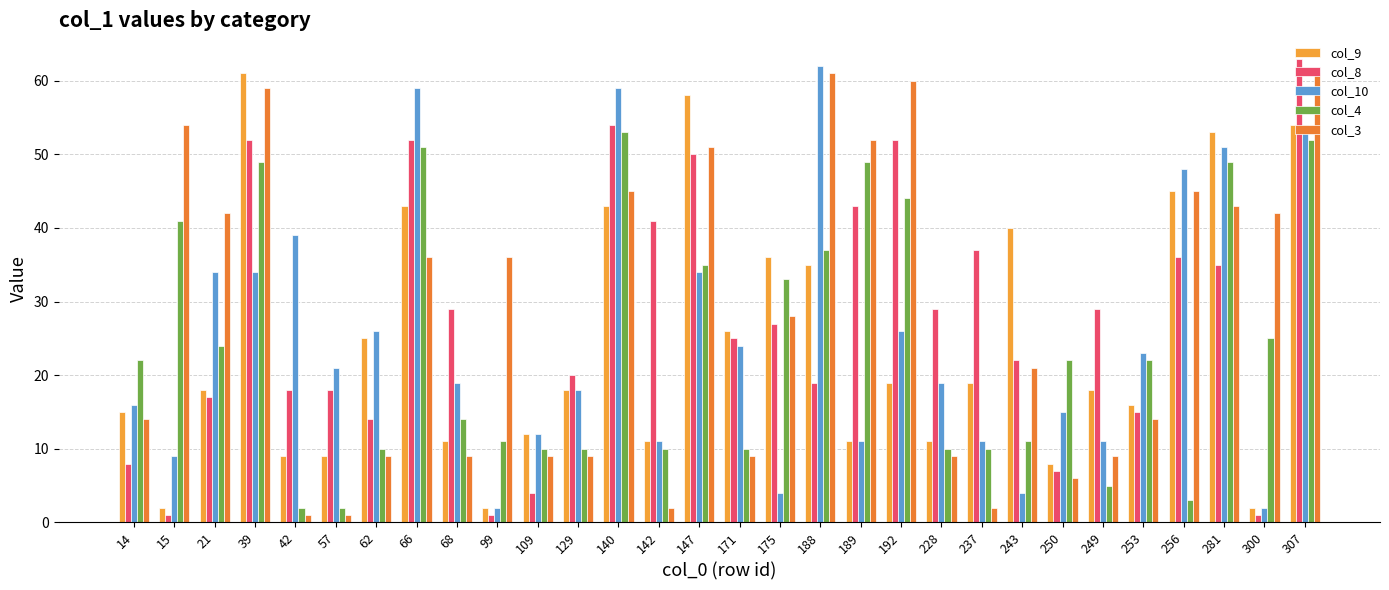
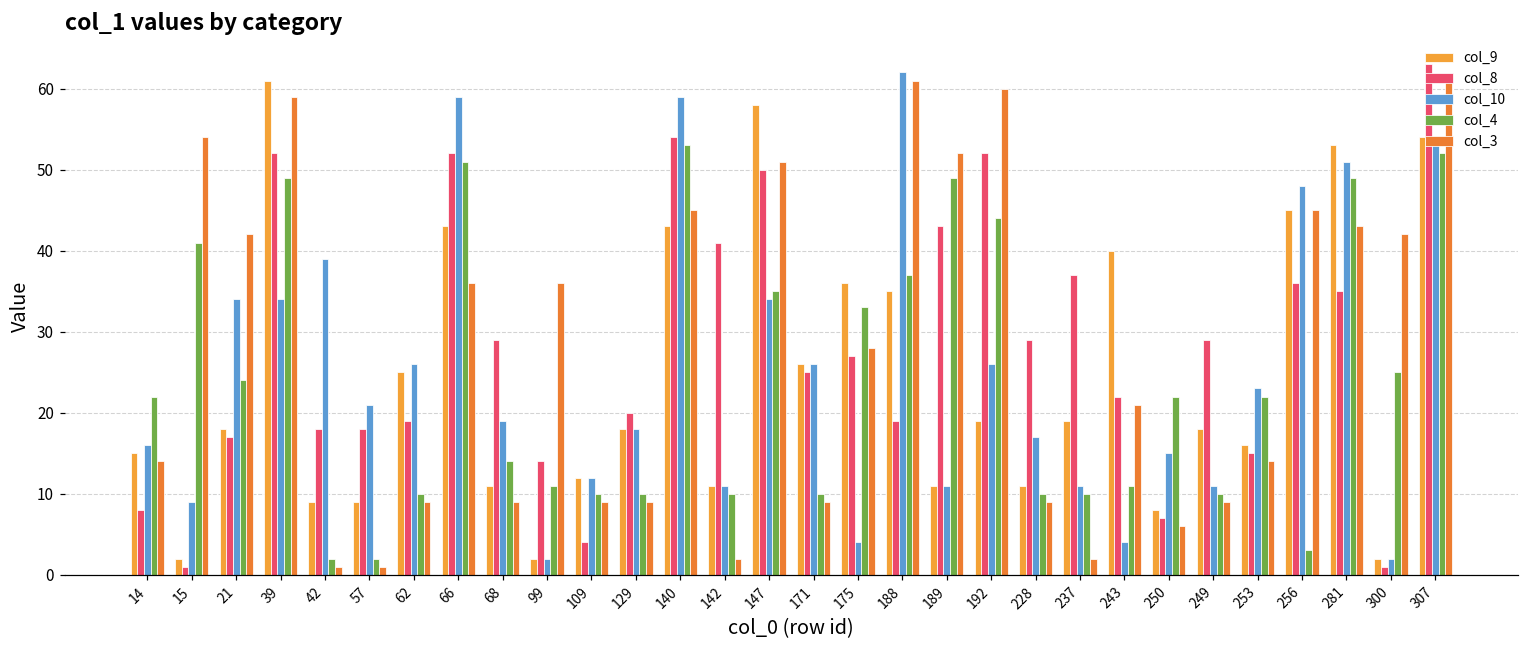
  {
    "col_8": {
      "14": 8,
      "15": 1,
      "21": 17,
      "39": 52,
      "42": 18,
      "57": 18,
-     "62": 14,
+     "62": 19,
      "66": 52,
      "68": 29,
-     "99": 1,
+     "99": 14,
      "109": 4,
      "129": 20,
      "140": 54,
      "142": 41,
      "147": 50,
      "171": 25,
      "175": 27,
      "188": 19,
      "189": 43,
      "192": 52,
      "228": 29,
      "237": 37,
      "243": 22,
      "250": 7,
      "249": 29,
      "253": 15,
      "256": 36,
      "281": 35,
      "300": 1,
      "307": 63
    },
    "col_10": {
      "14": 16,
      "15": 9,
      "21": 34,
      "39": 34,
      "42": 39,
      "57": 21,
      "62": 26,
      "66": 59,
      "68": 19,
      "99": 2,
      "109": 12,
      "129": 18,
      "140": 59,
      "142": 11,
      "147": 34,
-     "171": 24,
+     "171": 26,
      "175": 4,
      "188": 62,
      "189": 11,
      "192": 26,
-     "228": 19,
+     "228": 17,
      "237": 11,
      "243": 4,
      "250": 15,
      "249": 11,
      "253": 23,
      "256": 48,
      "281": 51,
      "300": 2,
      "307": 54
    },
    "col_4": {
      "14": 22,
      "15": 41,
      "21": 24,
      "39": 49,
      "42": 2,
      "57": 2,
      "62": 10,
      "66": 51,
      "68": 14,
      "99": 11,
      "109": 10,
      "129": 10,
      "140": 53,
      "142": 10,
      "147": 35,
      "171": 10,
      "175": 33,
      "188": 37,
      "189": 49,
      "192": 44,
      "228": 10,
      "237": 10,
      "243": 11,
      "250": 22,
-     "249": 5,
+     "249": 10,
      "253": 22,
      "256": 3,
      "281": 49,
      "300": 25,
      "307": 52
    }
  }
